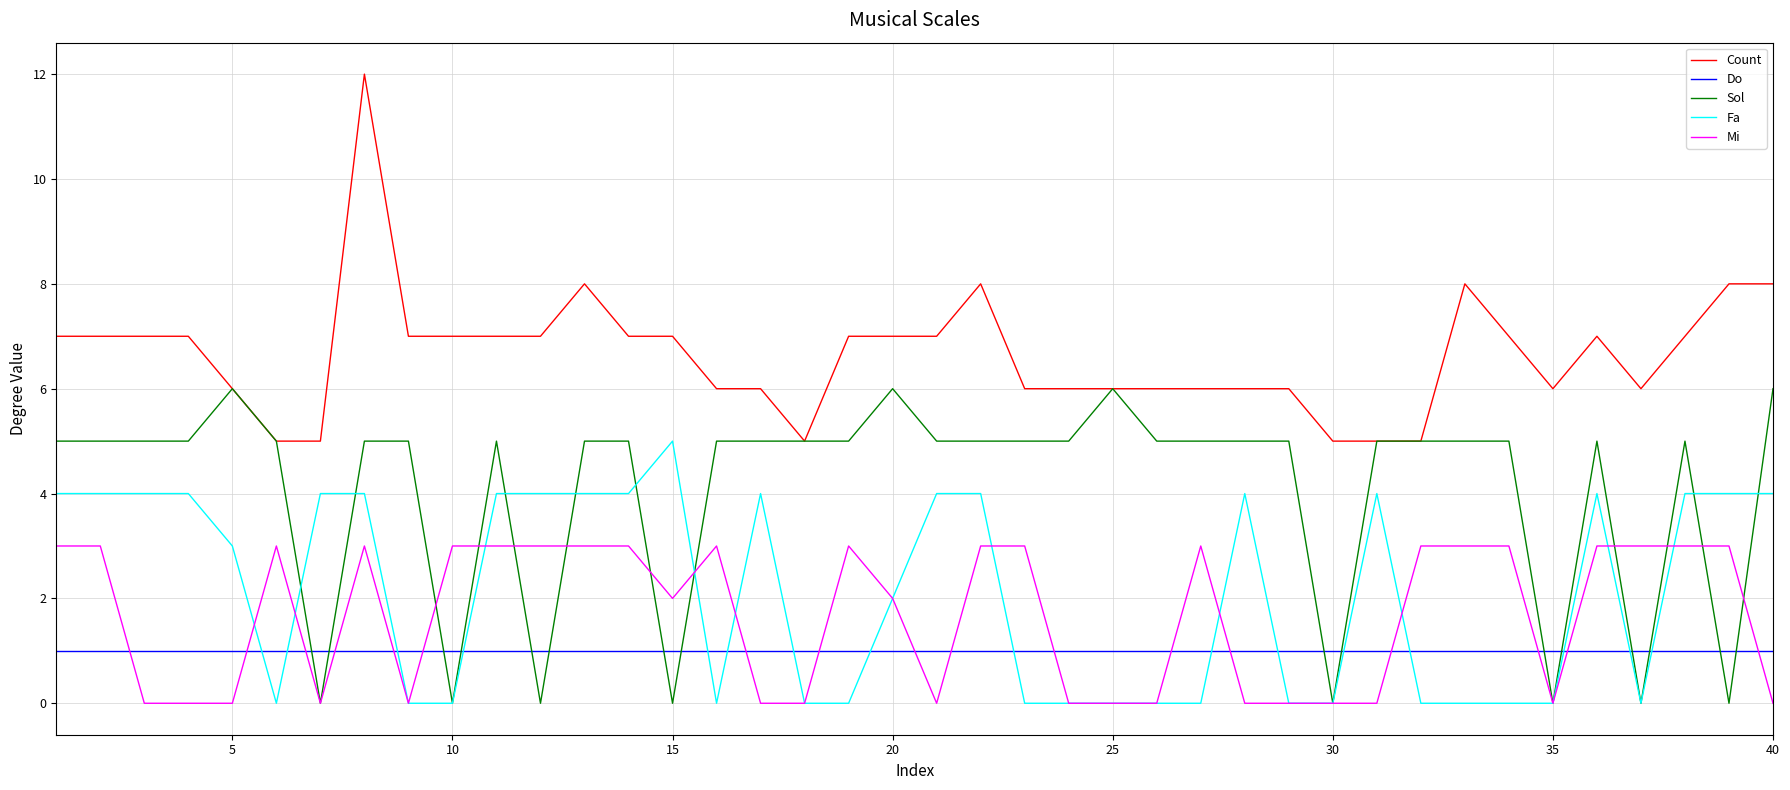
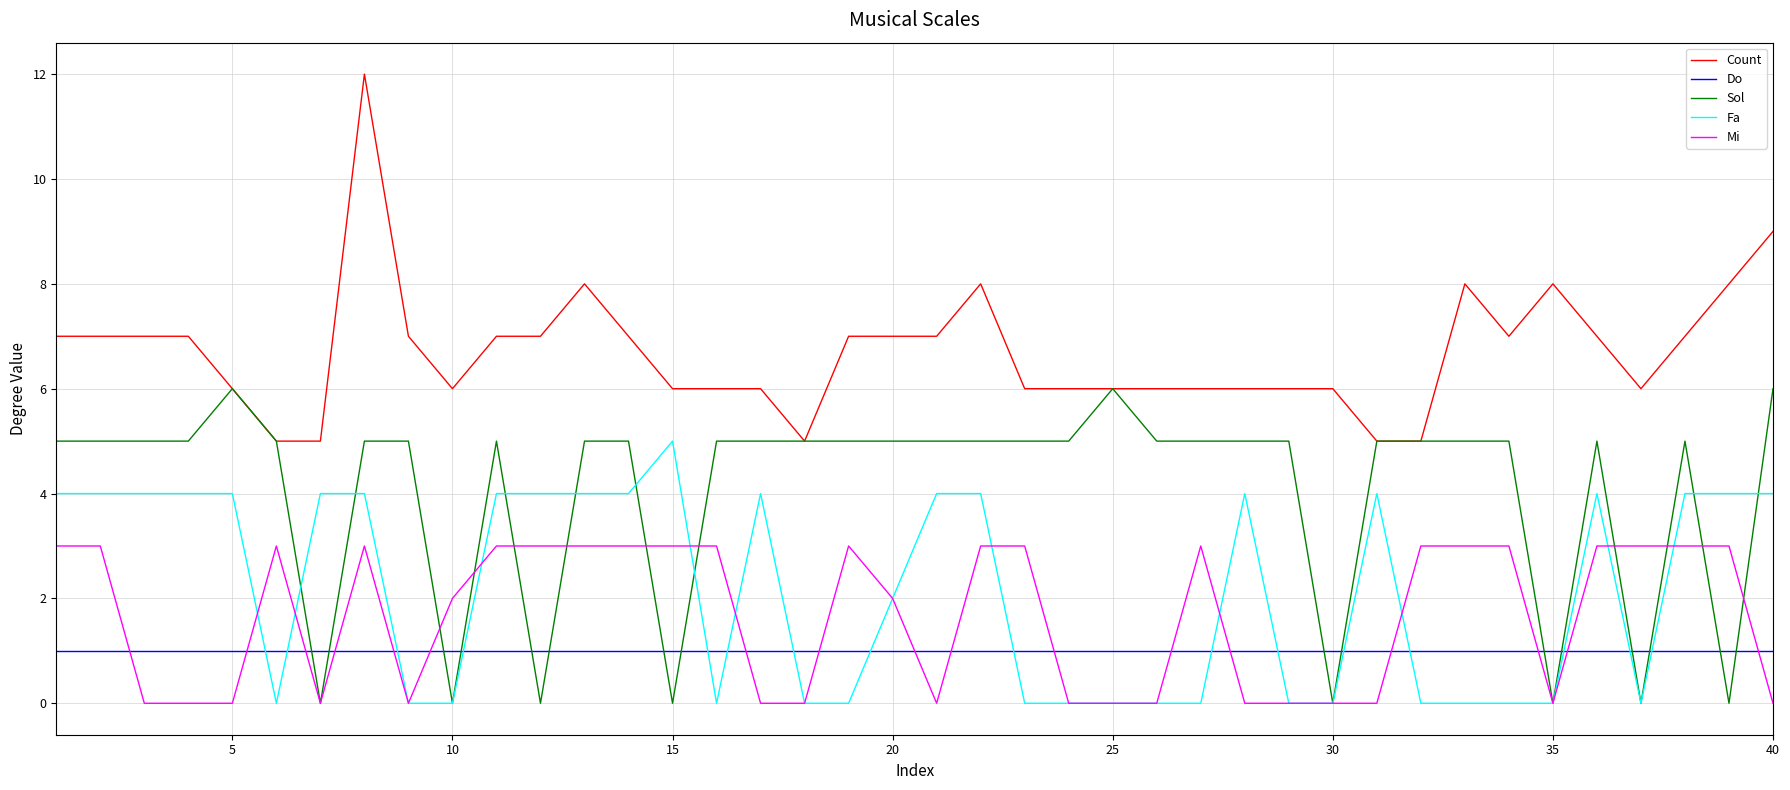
  {
    "Count": {
-     "10": 7,
-     "15": 7,
+     "10": 6,
+     "15": 6,
      "20": 7,
-     "30": 5,
-     "35": 6,
-     "40": 8
+     "30": 6,
+     "35": 8,
+     "40": 9
    },
    "Do": {
      "5": 1,
      "10": 1,
      "15": 1,
      "20": 1,
      "25": 1,
      "30": 1,
      "35": 1,
      "40": 1
    },
    "Sol": {
      "15": 0,
-     "20": 6,
+     "20": 5,
      "40": 6
    },
    "Fa": {
-     "5": 3,
+     "5": 4,
      "15": 5,
      "40": 4
    },
    "Mi": {
      "5": 0,
-     "10": 3,
-     "15": 2,
+     "10": 2,
+     "15": 3,
      "40": 0
    }
  }
